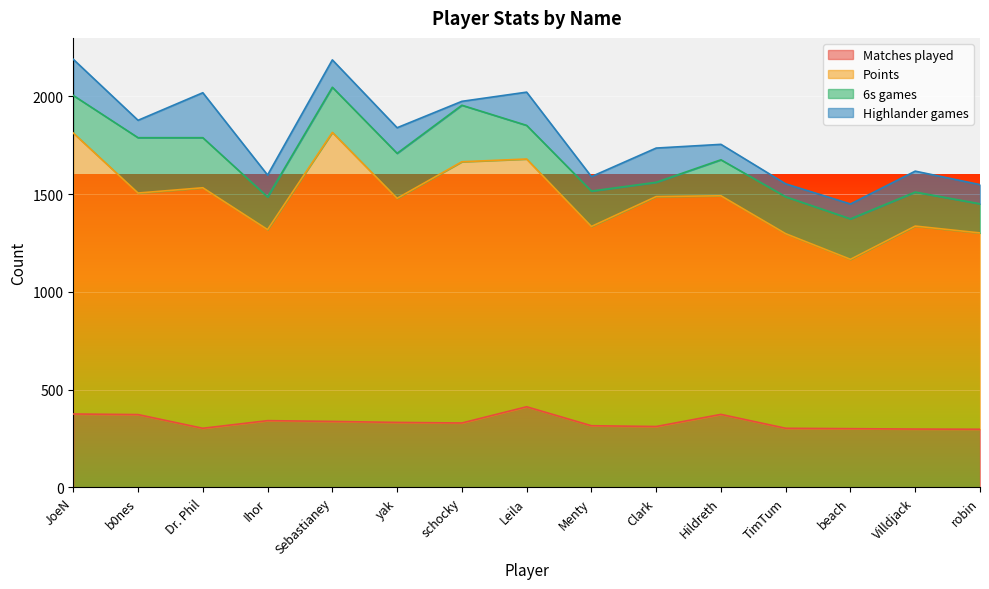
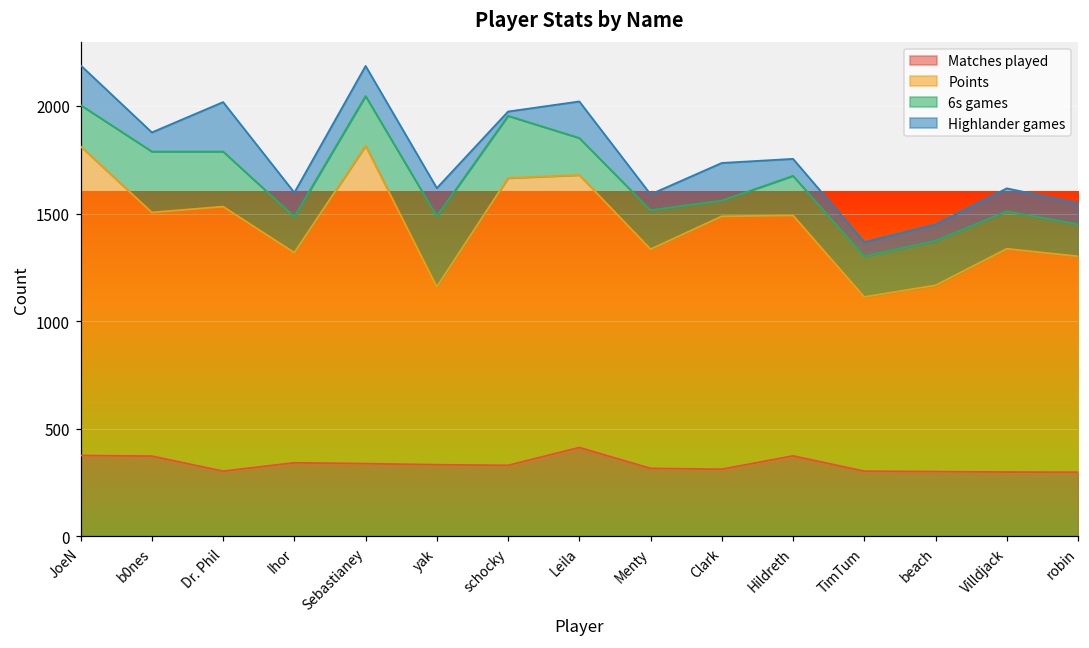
  {
    "Matches played": {
      "JoeN": 380,
      "b0nes": 370,
      "Dr. Phil": 300,
      "Ihor": 340,
      "Sebastianey": 340,
      "yak": 330,
      "schocky": 330,
      "Leila": 410,
      "Menty": 320,
      "Clark": 310,
      "Hildreth": 370,
      "TimTum": 300,
      "beach": 300,
      "Villdjack": 300,
      "robin": 300
    },
    "Points": {
      "JoeN": 1440,
      "b0nes": 1130,
      "Dr. Phil": 1230,
      "Ihor": 980,
      "Sebastianey": 1480,
-     "yak": 1150,
+     "yak": 830,
      "schocky": 1340,
      "Leila": 1270,
      "Menty": 1020,
      "Clark": 1180,
      "Hildreth": 1120,
-     "TimTum": 1000,
+     "TimTum": 810,
      "beach": 870,
      "Villdjack": 1040,
      "robin": 1000
    },
    "6s games": {
      "JoeN": 190,
      "b0nes": 280,
      "Dr. Phil": 260,
      "Ihor": 170,
      "Sebastianey": 230,
-     "yak": 230,
+     "yak": 330,
      "schocky": 290,
      "Leila": 170,
      "Menty": 180,
      "Clark": 70,
      "Hildreth": 180,
      "TimTum": 190,
      "beach": 210,
      "Villdjack": 170,
      "robin": 150
    },
    "Highlander games": {
      "JoeN": 190,
      "b0nes": 90,
      "Dr. Phil": 230,
      "Ihor": 110,
      "Sebastianey": 140,
      "yak": 130,
      "schocky": 20,
      "Leila": 170,
      "Menty": 70,
      "Clark": 180,
      "Hildreth": 80,
      "TimTum": 70,
      "beach": 80,
      "Villdjack": 110,
      "robin": 100
    }
  }
